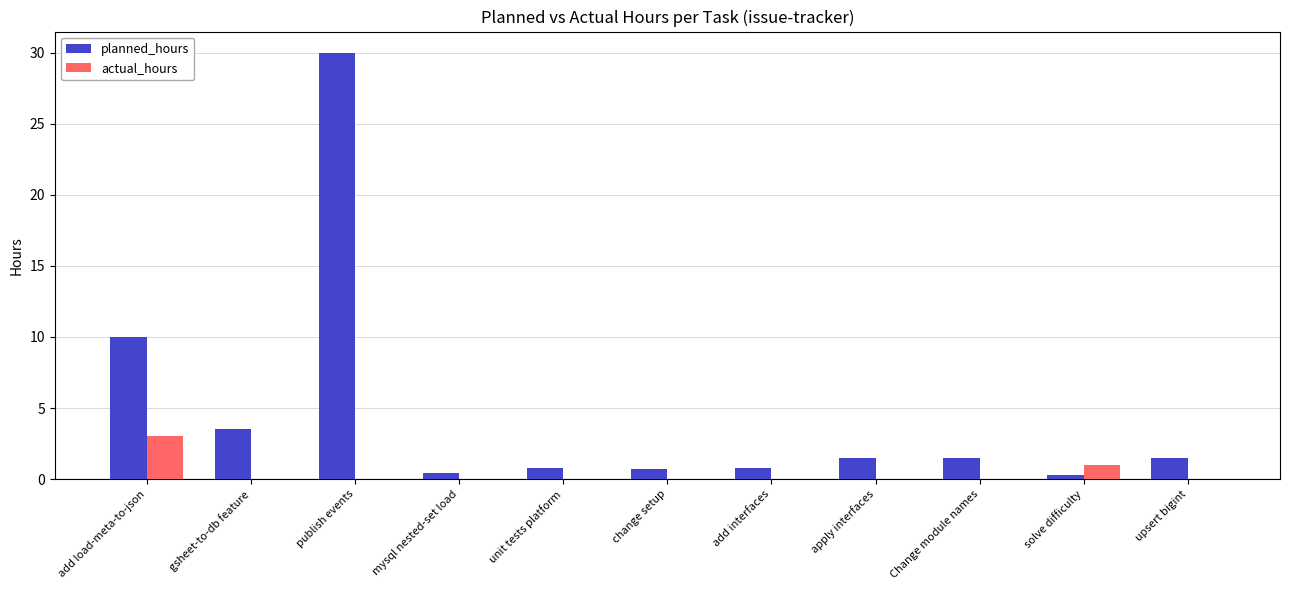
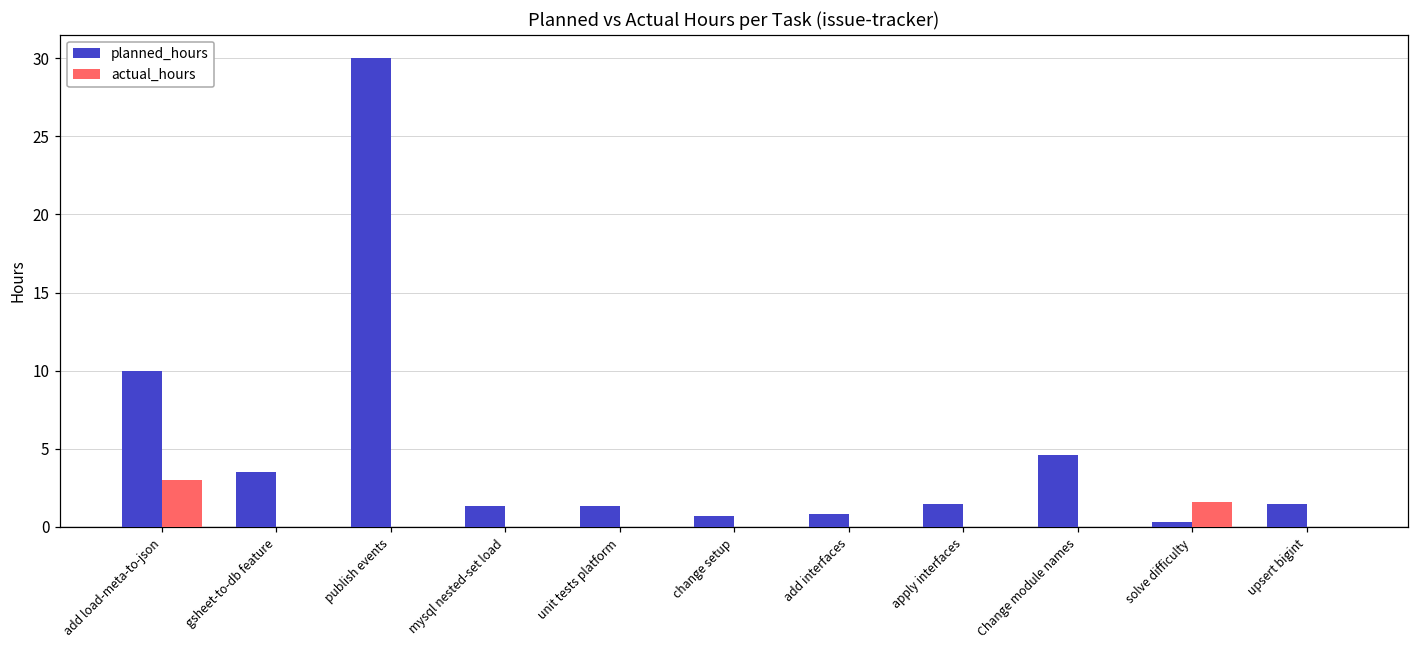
  {
    "planned_hours": {
      "add load-meta-to-json": 10.0,
      "gsheet-to-db feature": 3.5,
      "publish events": 30.0,
-     "mysql nested-set load": 0.5,
-     "unit tests platform": 0.8,
+     "mysql nested-set load": 1.3,
+     "unit tests platform": 1.3,
      "change setup": 0.7,
      "add interfaces": 0.8,
      "apply interfaces": 1.5,
-     "Change module names": 1.5,
+     "Change module names": 4.6,
      "solve difficulty": 0.3,
      "upsert bigint": 1.5
    },
    "actual_hours": {
      "add load-meta-to-json": 3.0,
      "gsheet-to-db feature": 0.0,
      "publish events": 0.0,
      "mysql nested-set load": 0.0,
      "unit tests platform": 0.0,
      "change setup": 0.0,
      "add interfaces": 0.0,
      "apply interfaces": 0.0,
      "Change module names": 0.0,
-     "solve difficulty": 1.0,
+     "solve difficulty": 1.6,
      "upsert bigint": 0.0
    }
  }
